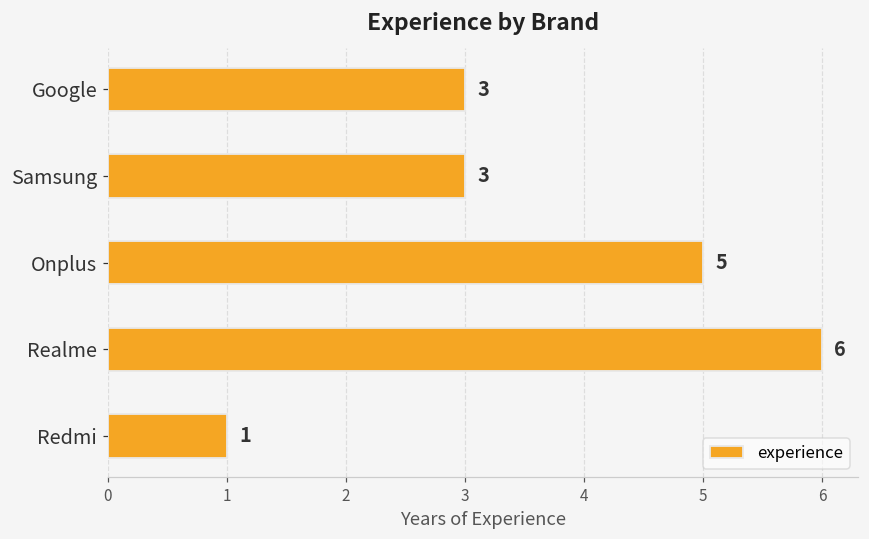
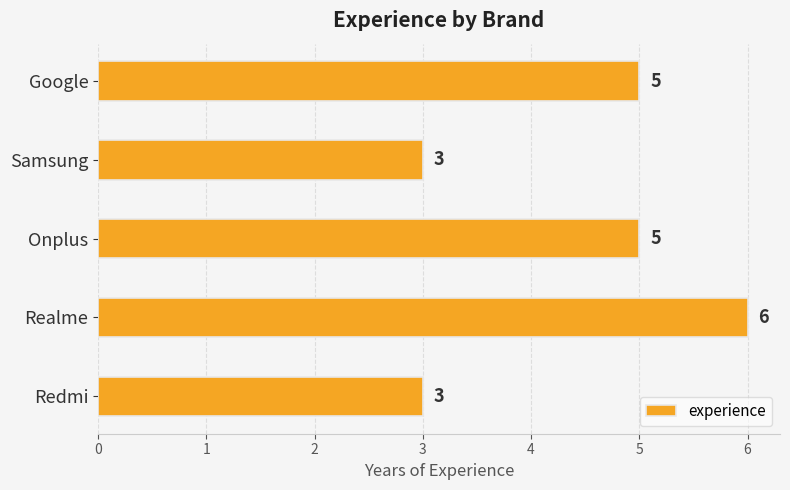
  {
-   "Google": 3,
+   "Google": 5,
    "Samsung": 3,
    "Onplus": 5,
    "Realme": 6,
-   "Redmi": 1
+   "Redmi": 3
  }
